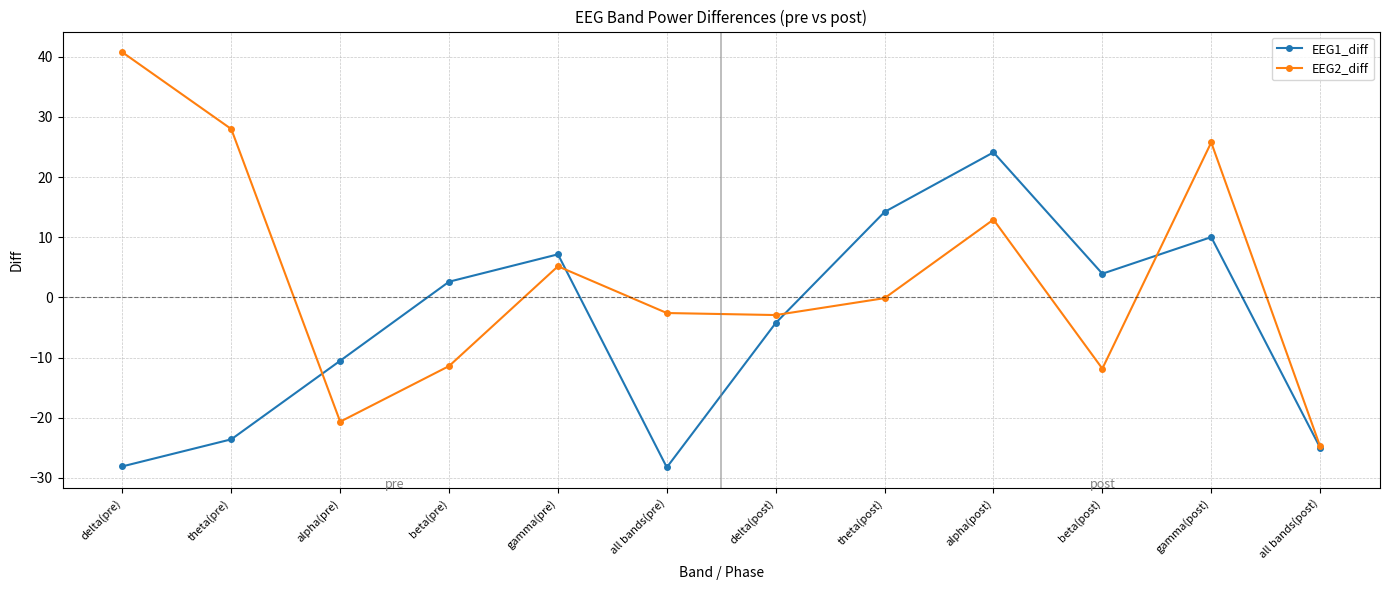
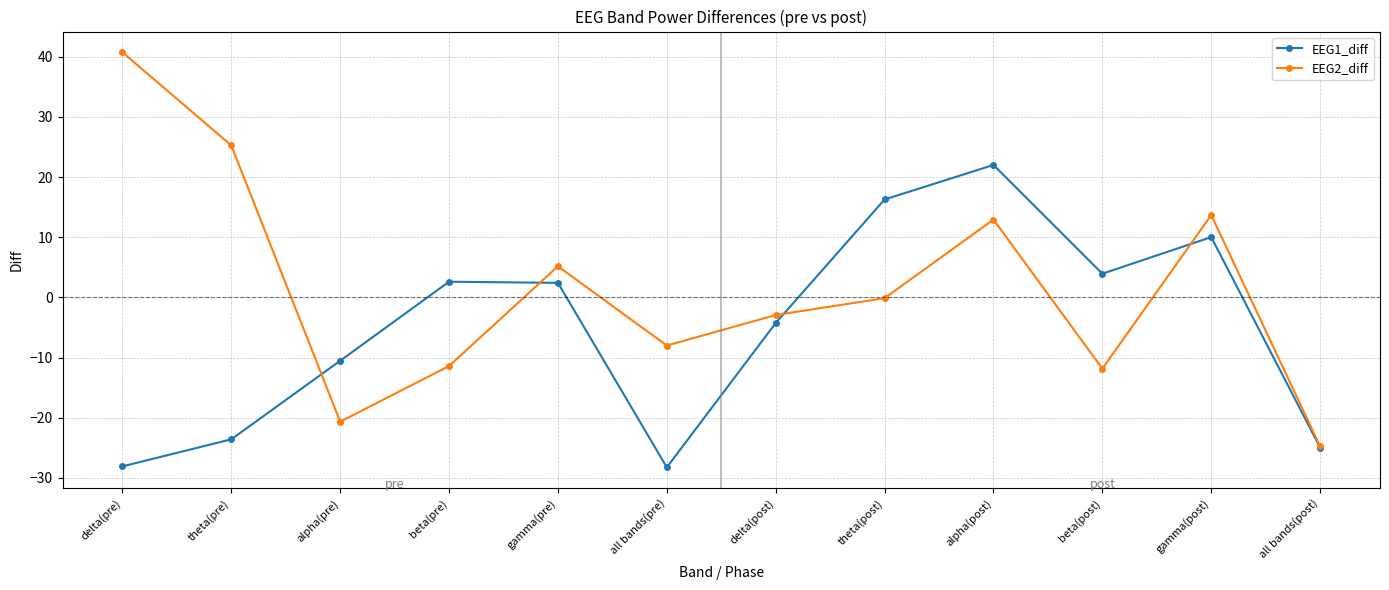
  {
    "EEG1_diff": {
      "delta(pre)": -28,
      "theta(pre)": -24,
      "alpha(pre)": -11,
      "beta(pre)": 3,
-     "gamma(pre)": 7,
+     "gamma(pre)": 2,
      "all bands(pre)": -28,
      "delta(post)": -4,
-     "theta(post)": 14,
-     "alpha(post)": 24,
+     "theta(post)": 16,
+     "alpha(post)": 22,
      "beta(post)": 4,
      "gamma(post)": 10
    },
    "EEG2_diff": {
      "delta(pre)": 41,
-     "theta(pre)": 28,
+     "theta(pre)": 25,
      "alpha(pre)": -21,
      "beta(pre)": -11,
      "gamma(pre)": 5,
-     "all bands(pre)": -3,
+     "all bands(pre)": -8,
      "delta(post)": -3,
      "theta(post)": 0,
      "alpha(post)": 13,
      "beta(post)": -12,
-     "gamma(post)": 26
+     "gamma(post)": 14
    }
  }
